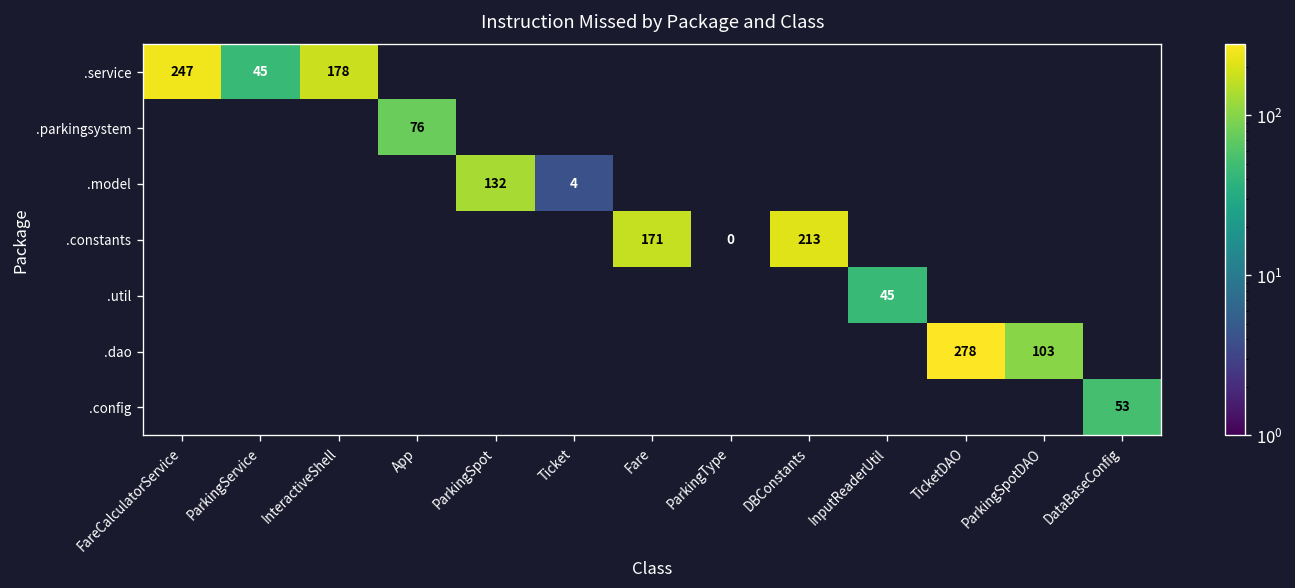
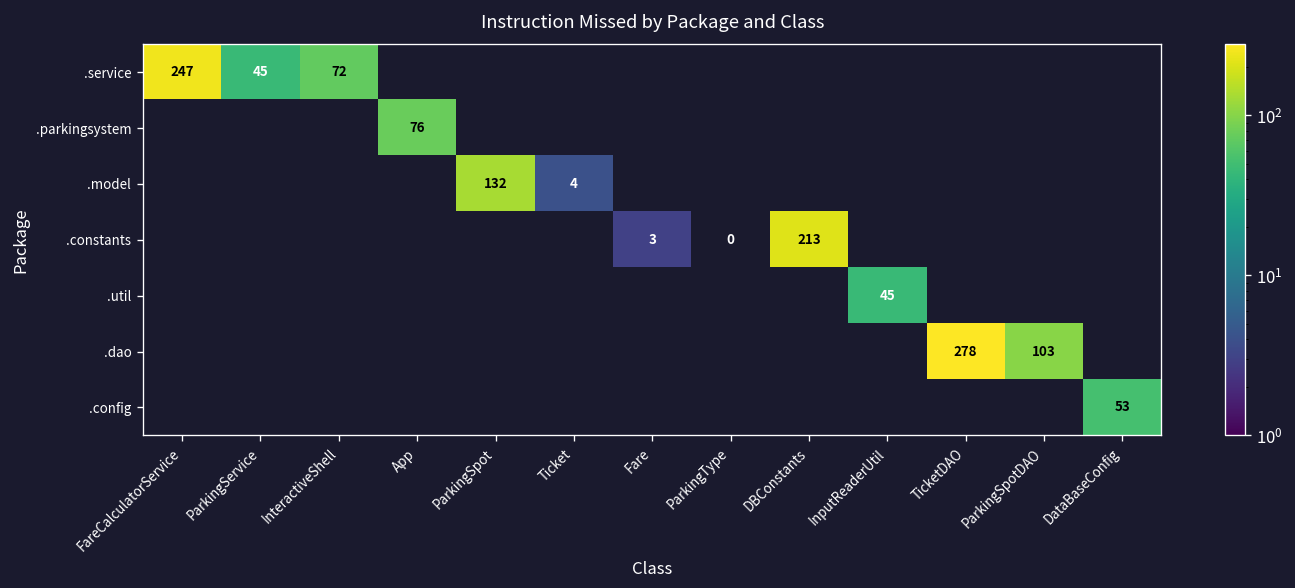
  {
    ".service": {
      "FareCalculatorService": 247,
      "ParkingService": 45,
-     "InteractiveShell": 178
+     "InteractiveShell": 72
    },
    ".parkingsystem": {
      "App": 76
    },
    ".model": {
      "ParkingSpot": 132,
      "Ticket": 4
    },
    ".constants": {
-     "Fare": 171,
+     "Fare": 3,
      "ParkingType": 0,
      "DBConstants": 213
    },
    ".util": {
      "InputReaderUtil": 45
    },
    ".dao": {
      "TicketDAO": 278,
      "ParkingSpotDAO": 103
    },
    ".config": {
      "DataBaseConfig": 53
    }
  }
